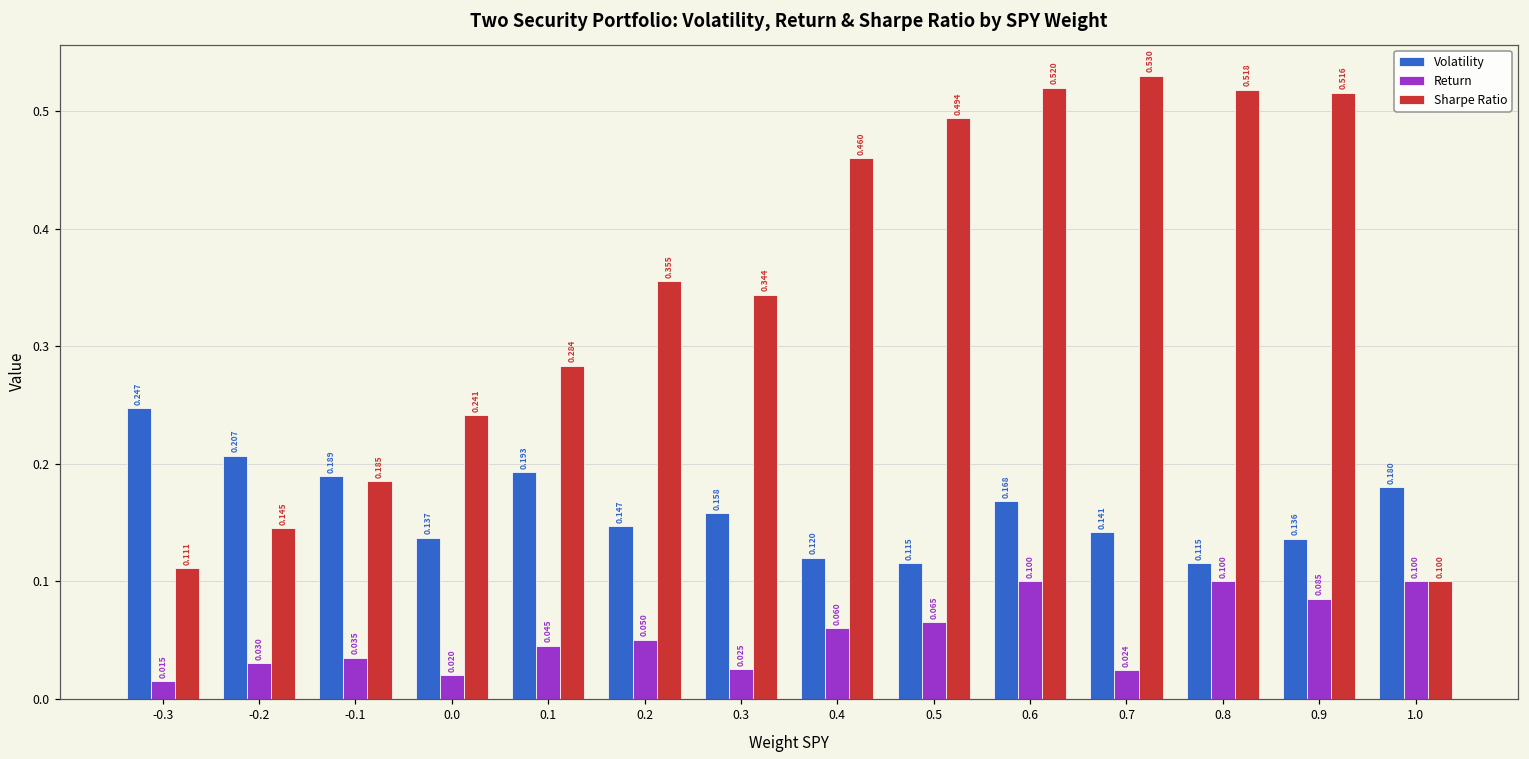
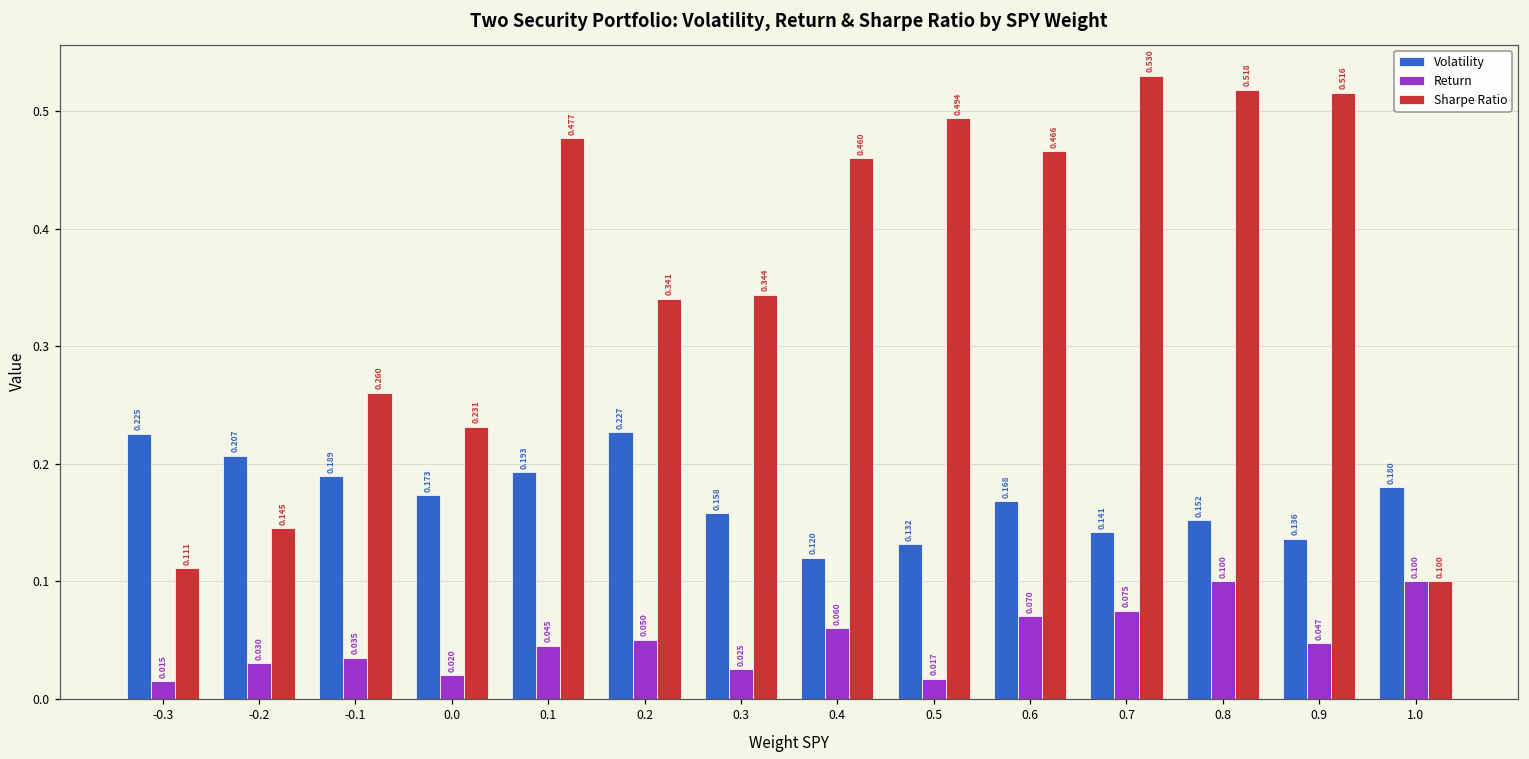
  {
    "Volatility": {
-     "-0.3": 0.247,
+     "-0.3": 0.225,
      "-0.2": 0.207,
      "-0.1": 0.189,
-     "0.0": 0.137,
+     "0.0": 0.173,
      "0.1": 0.193,
-     "0.2": 0.147,
+     "0.2": 0.227,
      "0.3": 0.158,
      "0.4": 0.120,
-     "0.5": 0.115,
+     "0.5": 0.132,
      "0.6": 0.168,
      "0.7": 0.141,
-     "0.8": 0.115,
+     "0.8": 0.152,
      "0.9": 0.136,
      "1.0": 0.180
    },
    "Return": {
      "-0.3": 0.015,
      "-0.2": 0.030,
      "-0.1": 0.035,
      "0.0": 0.020,
      "0.1": 0.045,
      "0.2": 0.050,
      "0.3": 0.025,
      "0.4": 0.060,
-     "0.5": 0.065,
-     "0.6": 0.100,
-     "0.7": 0.024,
+     "0.5": 0.017,
+     "0.6": 0.070,
+     "0.7": 0.075,
      "0.8": 0.100,
-     "0.9": 0.085,
+     "0.9": 0.047,
      "1.0": 0.100
    },
    "Sharpe Ratio": {
      "-0.3": 0.111,
      "-0.2": 0.145,
-     "-0.1": 0.185,
-     "0.0": 0.241,
-     "0.1": 0.284,
-     "0.2": 0.355,
+     "-0.1": 0.260,
+     "0.0": 0.231,
+     "0.1": 0.477,
+     "0.2": 0.341,
      "0.3": 0.344,
      "0.4": 0.460,
      "0.5": 0.494,
-     "0.6": 0.520,
+     "0.6": 0.466,
      "0.7": 0.530,
      "0.8": 0.518,
      "0.9": 0.516,
      "1.0": 0.100
    }
  }
